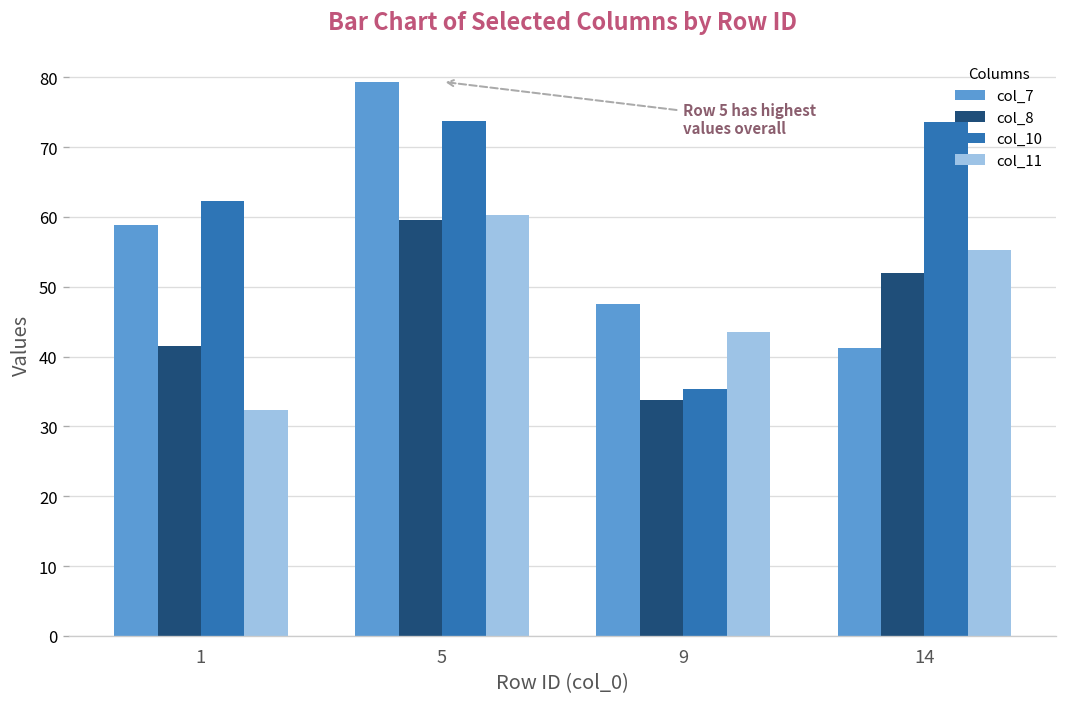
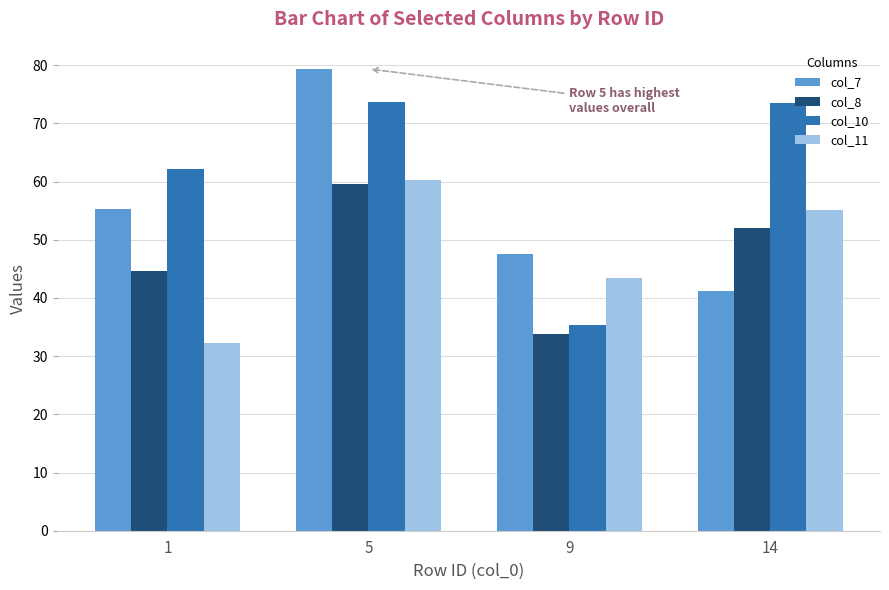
  {
    "col_7": {
-     "1": 59,
+     "1": 55,
      "5": 79,
      "9": 47,
      "14": 41
    },
    "col_8": {
-     "1": 41,
+     "1": 45,
      "5": 60,
      "9": 34,
      "14": 52
    },
    "col_10": {
      "1": 62,
      "9": 35,
      "14": 74
    },
    "col_11": {
      "1": 32,
      "5": 60,
      "9": 44,
      "14": 55
    }
  }
